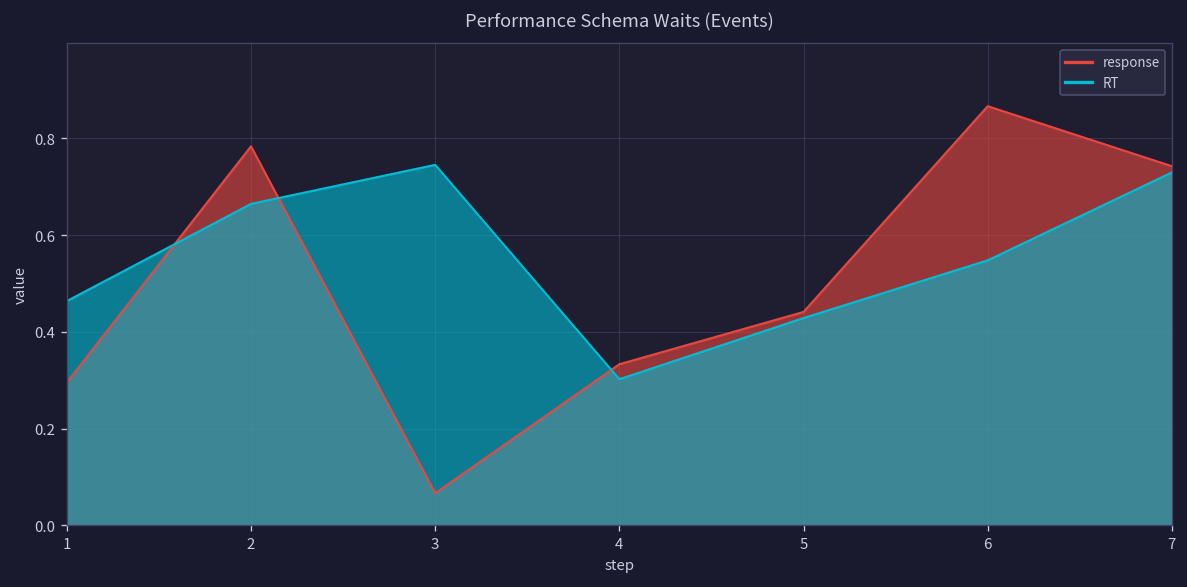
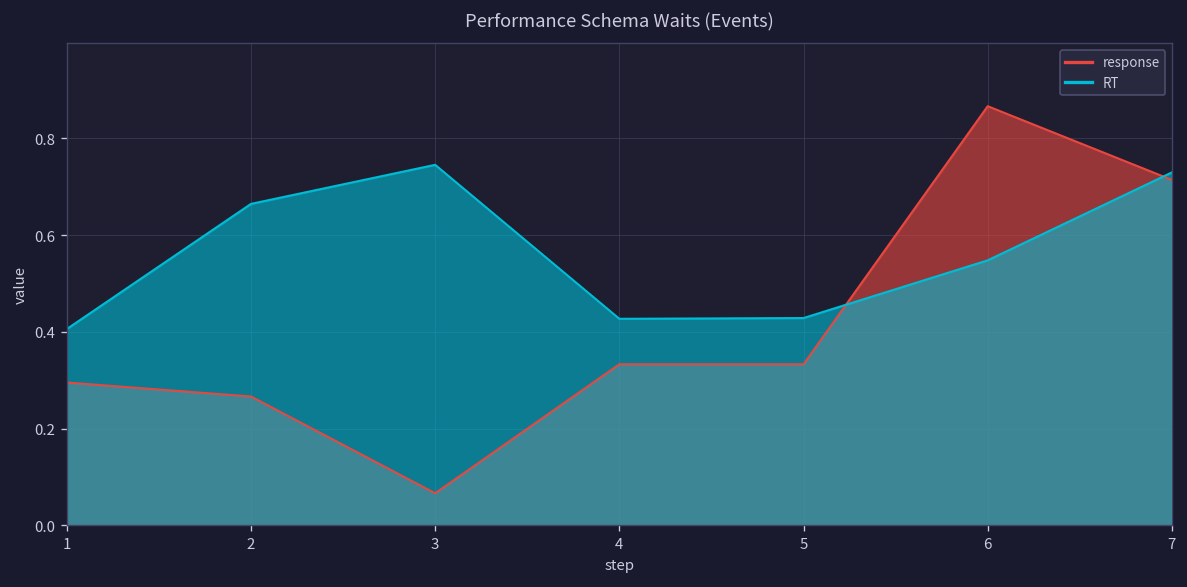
  {
    "response": {
      "1": 0.30,
-     "2": 0.78,
+     "2": 0.27,
      "3": 0.07,
      "4": 0.33,
-     "5": 0.44,
+     "5": 0.33,
      "6": 0.87,
-     "7": 0.74
+     "7": 0.71
    },
    "RT": {
-     "1": 0.46,
+     "1": 0.41,
      "2": 0.66,
      "3": 0.75,
-     "4": 0.30,
+     "4": 0.43,
      "5": 0.43,
      "6": 0.55,
      "7": 0.73
    }
  }
